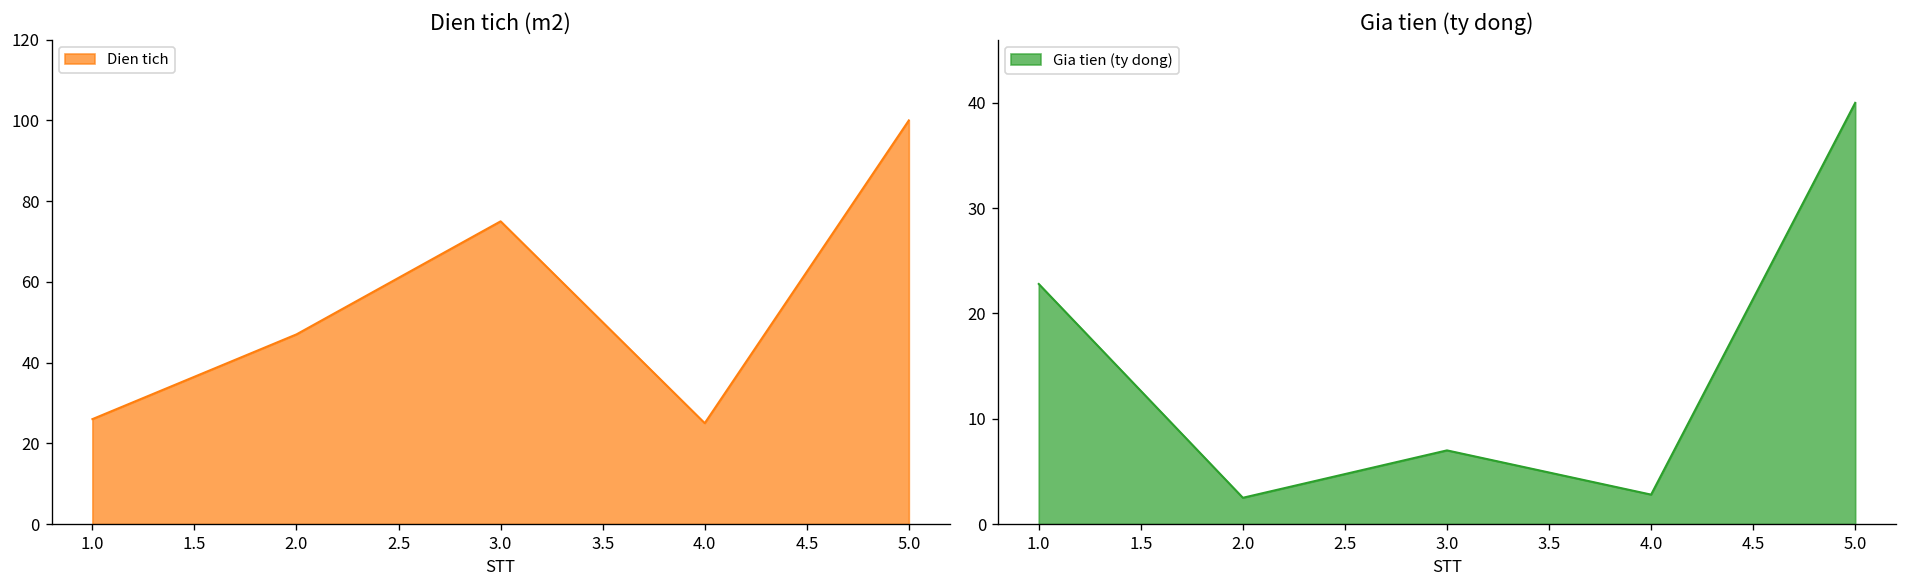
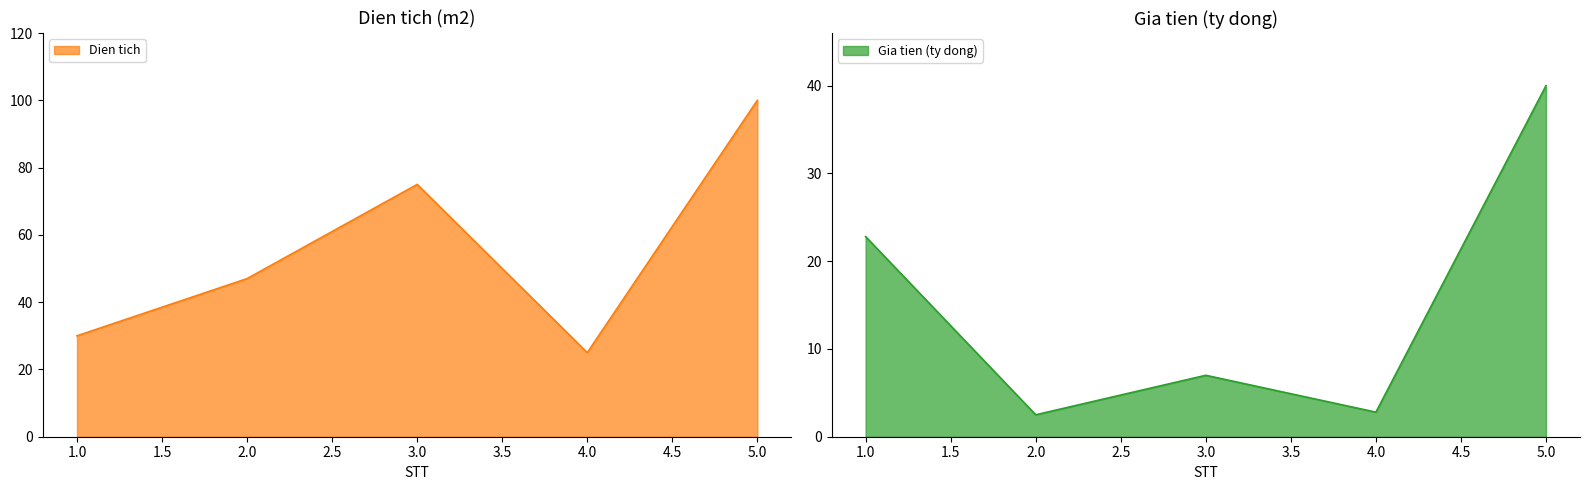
  {
    "Dien tich (m2)": {
-     "1.0": 26,
+     "1.0": 30,
      "2.0": 47,
      "3.0": 75,
      "4.0": 25,
      "5.0": 100
    },
    "Gia tien (ty dong)": {
      "1.0": 23,
      "2.0": 3,
      "3.0": 7,
      "4.0": 3,
      "5.0": 40
    }
  }
